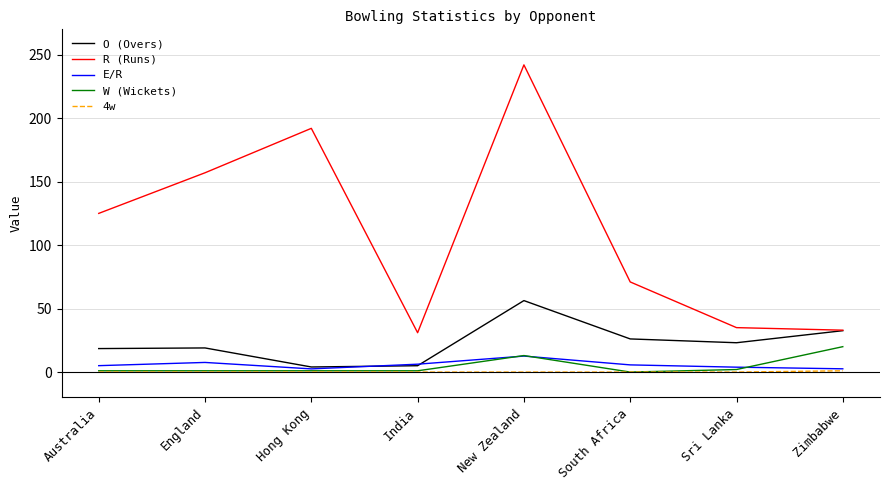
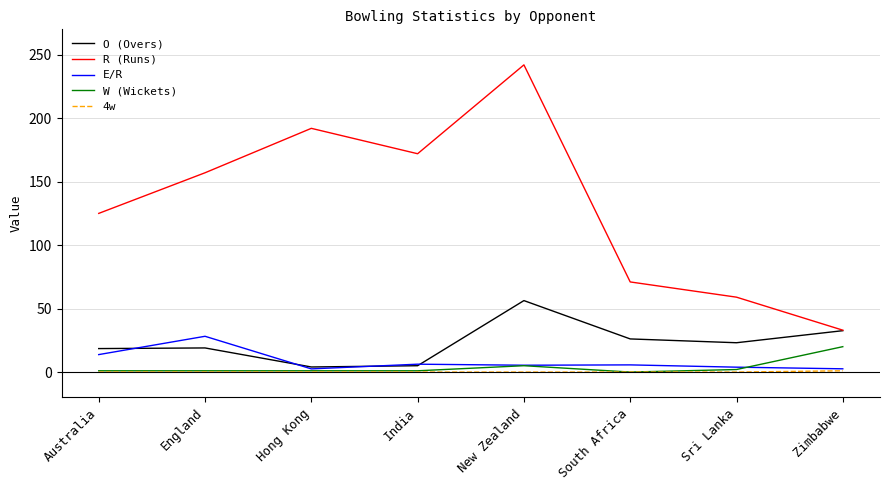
  {
    "O (Overs)": {
      "Australia": 19,
      "England": 19,
      "New Zealand": 56,
      "South Africa": 26,
      "Sri Lanka": 23
    },
    "R (Runs)": {
      "Australia": 125,
      "England": 157,
      "Hong Kong": 192,
-     "India": 31,
+     "India": 172,
      "New Zealand": 242,
      "South Africa": 71,
-     "Sri Lanka": 35
+     "Sri Lanka": 59
    },
    "E/R": {
-     "Australia": 5,
-     "England": 8,
-     "New Zealand": 13,
+     "Australia": 14,
+     "England": 28,
+     "New Zealand": 5,
      "South Africa": 6
    },
    "W (Wickets)": {
-     "New Zealand": 13,
+     "New Zealand": 5,
      "Zimbabwe": 20
    },
    "4w": {
      "New Zealand": 0,
      "Sri Lanka": 0
    }
  }
